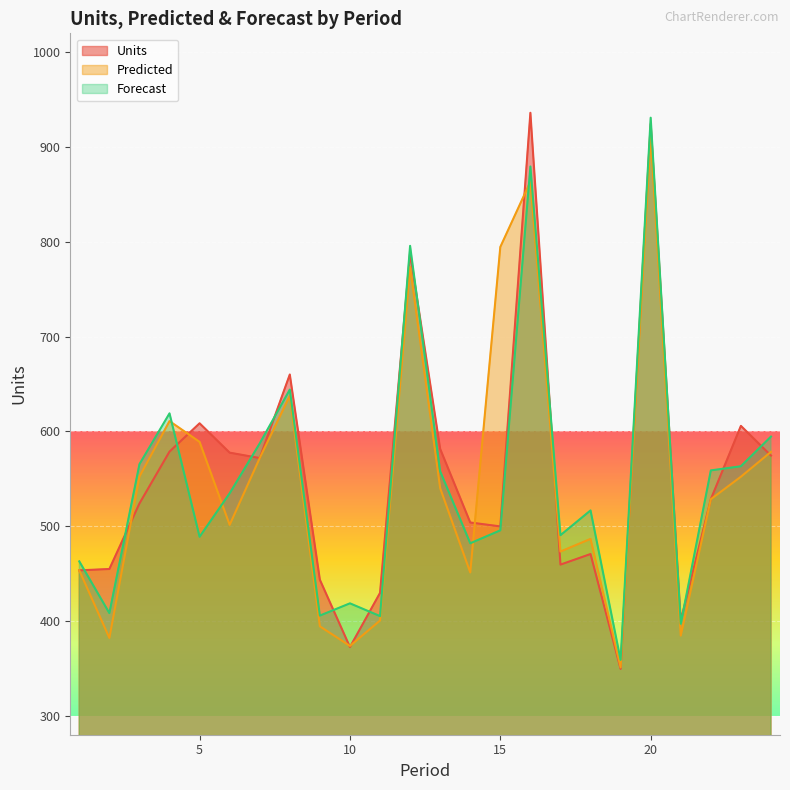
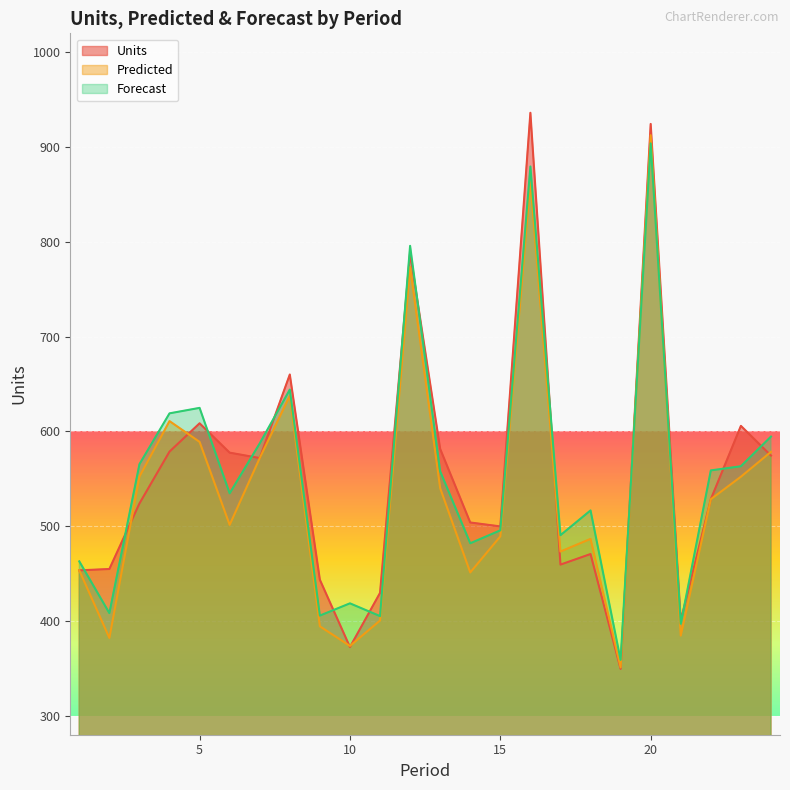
  {
    "Units": {
      "5": 610,
      "15": 500,
      "20": 920
    },
    "Predicted": {
      "5": 590,
-     "15": 790,
+     "15": 490,
      "20": 910
    },
    "Forecast": {
-     "5": 490,
+     "5": 620,
      "10": 420,
      "15": 500,
-     "20": 930
+     "20": 900
    }
  }
